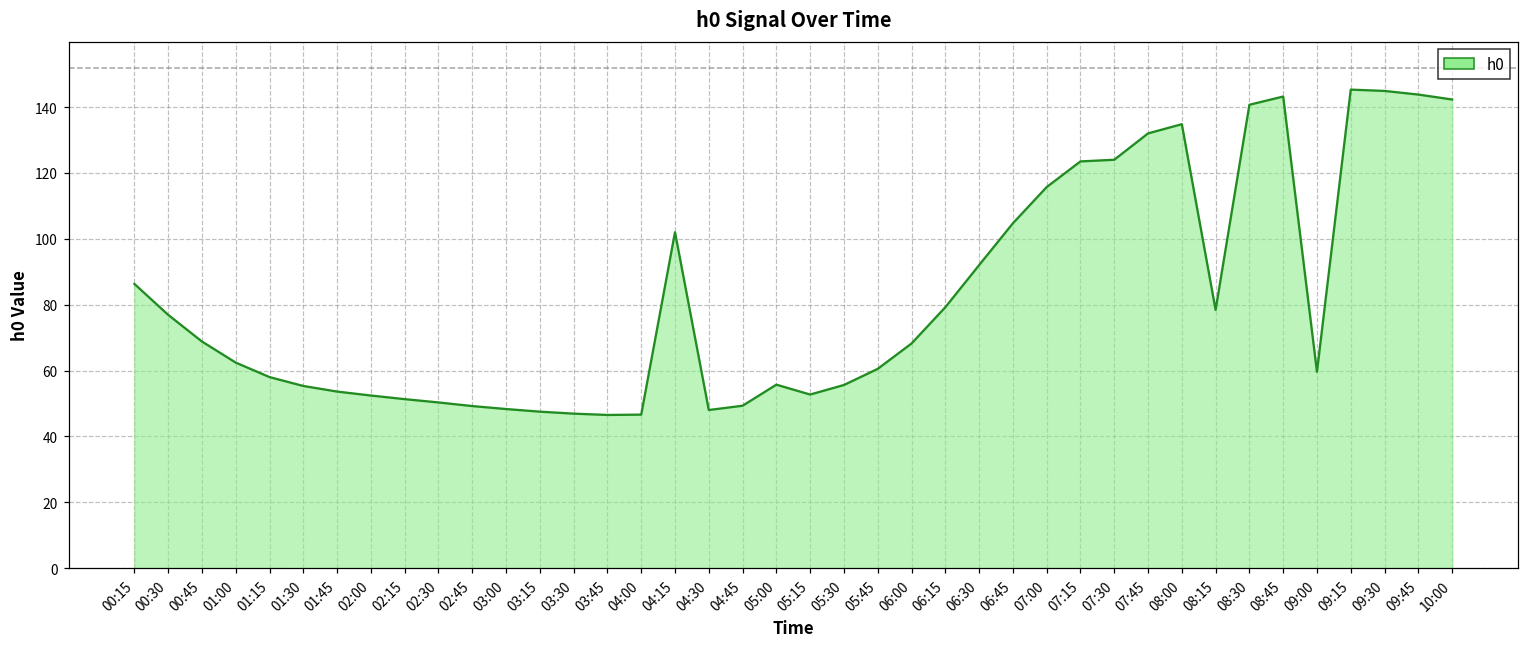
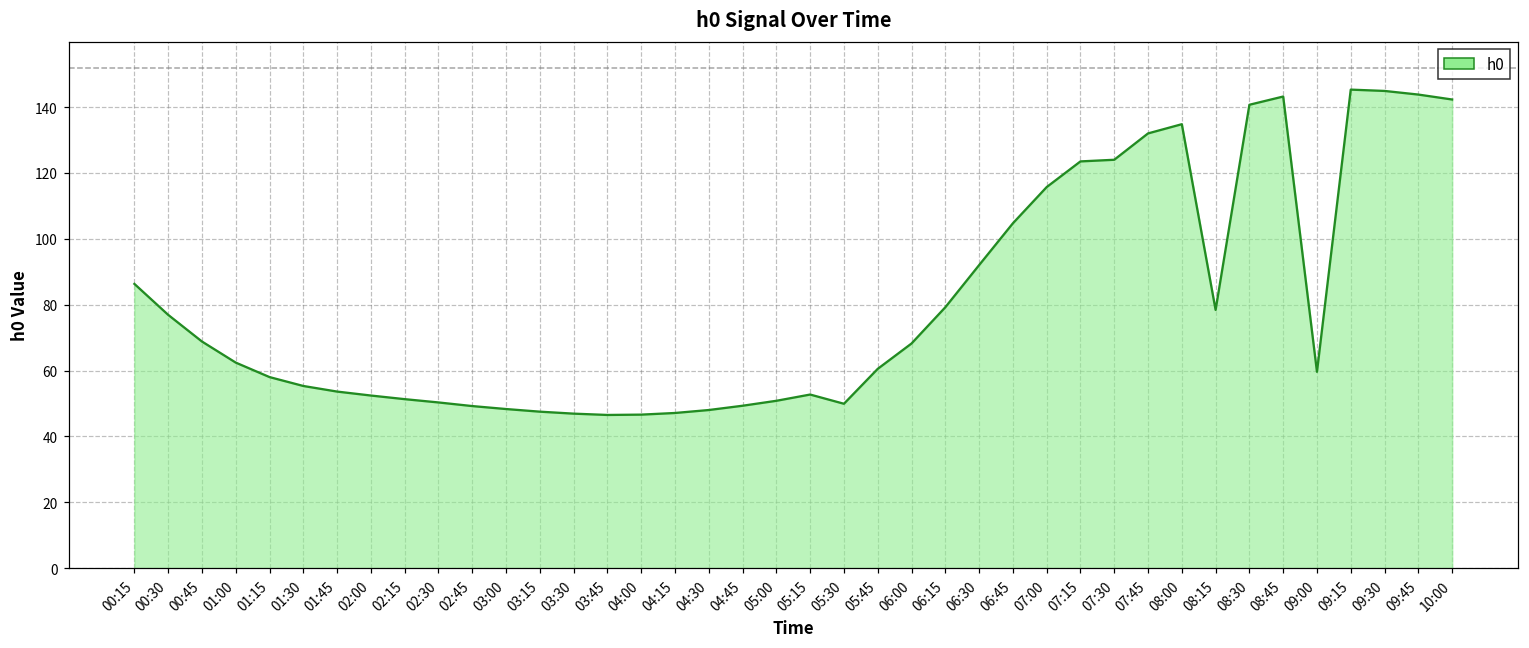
  {
    "00:15": 86,
    "00:30": 77,
    "00:45": 69,
    "01:00": 62,
    "01:15": 58,
    "01:30": 55,
    "01:45": 54,
    "02:00": 52,
    "02:15": 51,
    "02:30": 50,
    "02:45": 49,
    "03:00": 48,
    "03:15": 48,
    "03:30": 47,
    "03:45": 47,
    "04:00": 47,
-   "04:15": 102,
+   "04:15": 47,
    "04:30": 48,
    "04:45": 49,
-   "05:00": 56,
+   "05:00": 51,
    "05:15": 53,
-   "05:30": 56,
+   "05:30": 50,
    "05:45": 61,
    "06:00": 68,
    "06:15": 79,
    "06:30": 92,
    "06:45": 105,
    "07:00": 116,
    "07:15": 124,
    "07:30": 124,
    "07:45": 132,
    "08:00": 135,
    "08:15": 78,
    "08:30": 141,
    "08:45": 143,
    "09:00": 60,
    "09:15": 145,
    "09:30": 145,
    "09:45": 144,
    "10:00": 142
  }
